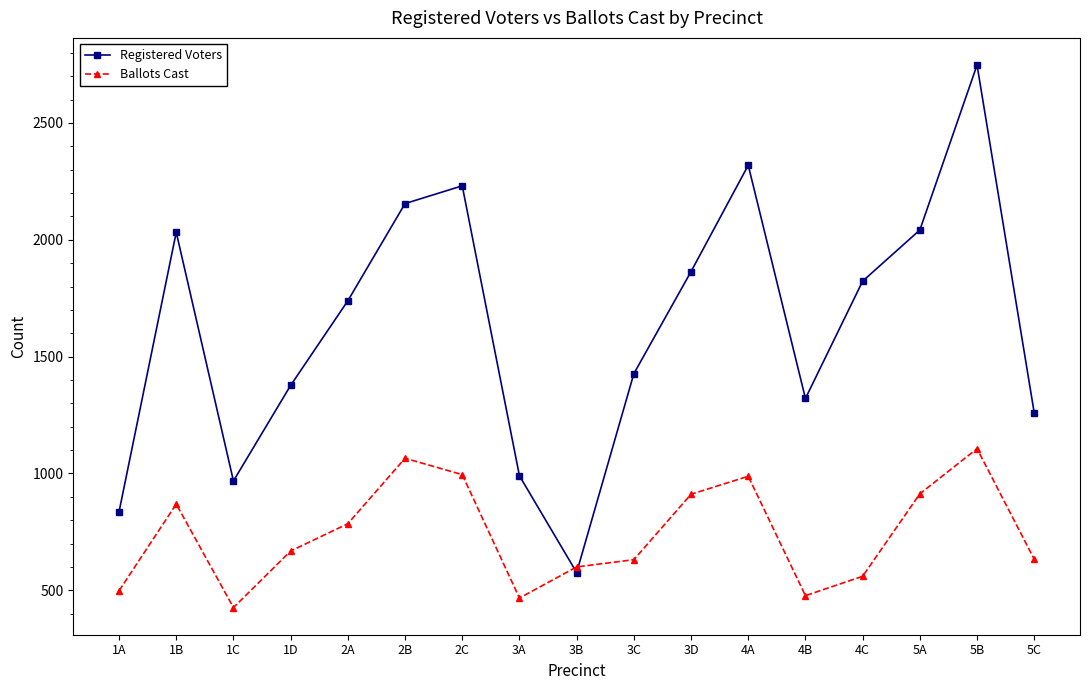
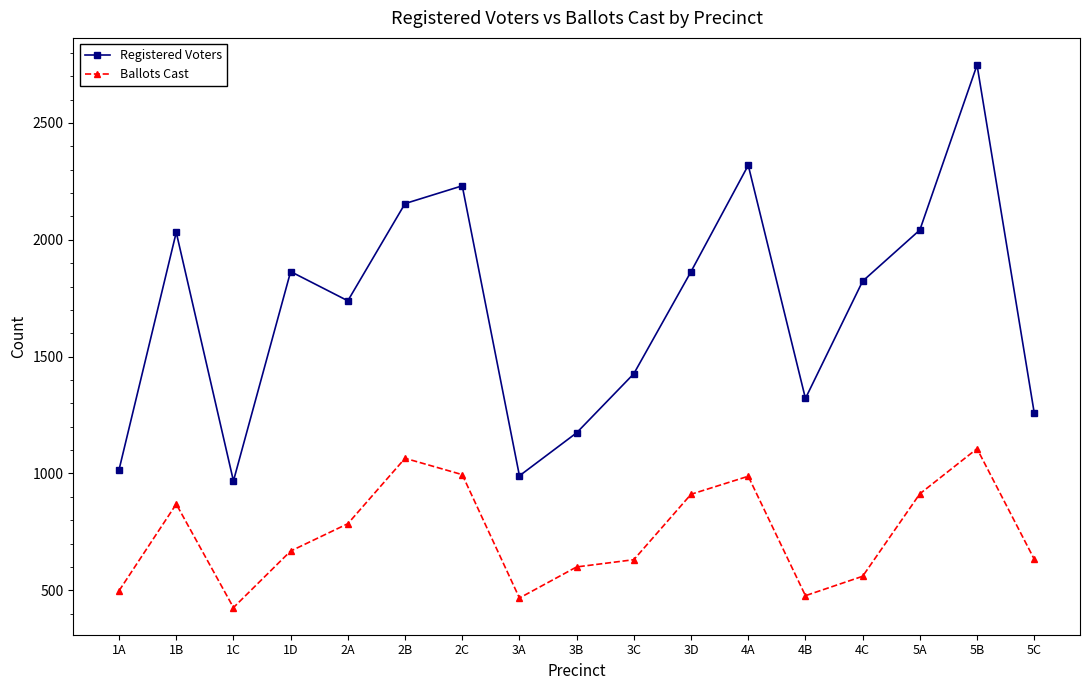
  {
    "Registered Voters": {
-     "1A": 840,
+     "1A": 1020,
      "1B": 2030,
      "1C": 970,
-     "1D": 1380,
+     "1D": 1860,
      "2A": 1740,
      "2B": 2160,
      "2C": 2230,
      "3A": 990,
-     "3B": 580,
+     "3B": 1170,
      "3C": 1430,
      "3D": 1860,
      "4A": 2320,
      "4B": 1320,
      "4C": 1820,
      "5A": 2040,
      "5B": 2750,
      "5C": 1260
    },
    "Ballots Cast": {
      "1A": 500,
      "1B": 870,
      "1C": 430,
      "1D": 670,
      "2A": 790,
      "2B": 1070,
      "2C": 1000,
      "3A": 470,
      "3B": 600,
      "3C": 630,
      "3D": 910,
      "4A": 990,
      "4B": 480,
      "4C": 560,
      "5A": 910,
      "5B": 1110,
      "5C": 630
    }
  }
